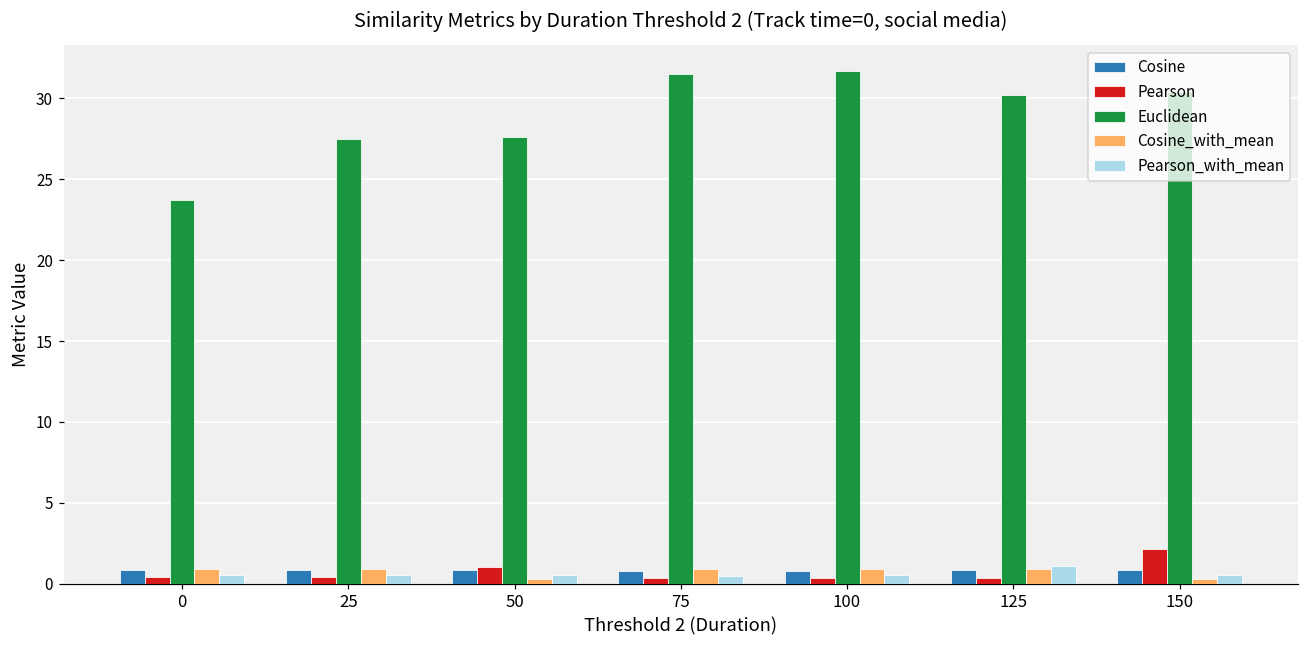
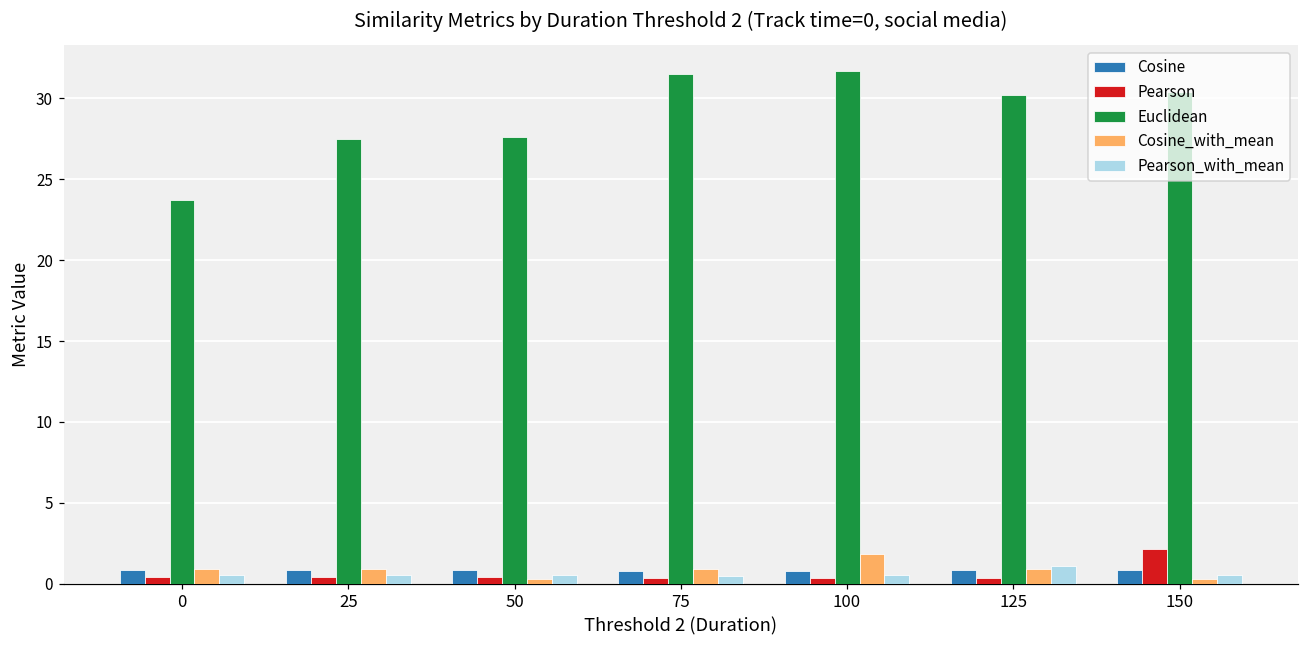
  {
    "Cosine": {
      "0": 0.9,
      "25": 0.8,
      "50": 0.8,
      "75": 0.8,
      "100": 0.8,
      "125": 0.8,
      "150": 0.8
    },
    "Pearson": {
      "0": 0.4,
      "25": 0.4,
-     "50": 1.1,
+     "50": 0.4,
      "75": 0.4,
      "100": 0.4,
      "125": 0.4,
      "150": 2.1
    },
    "Euclidean": {
      "0": 23.7,
      "25": 27.5,
      "50": 27.6,
      "75": 31.5,
      "100": 31.7,
      "125": 30.2
    },
    "Cosine_with_mean": {
      "0": 0.9,
      "25": 0.9,
      "50": 0.3,
      "75": 0.9,
-     "100": 0.9,
+     "100": 1.9,
      "125": 0.9,
      "150": 0.3
    },
    "Pearson_with_mean": {
      "0": 0.5,
      "25": 0.6,
      "50": 0.6,
      "75": 0.5,
      "100": 0.5,
      "125": 1.1,
      "150": 0.5
    }
  }
